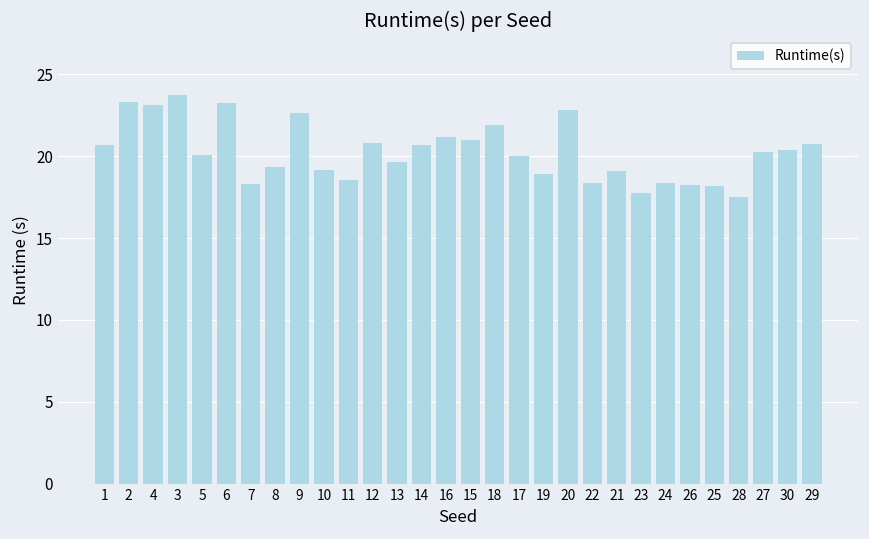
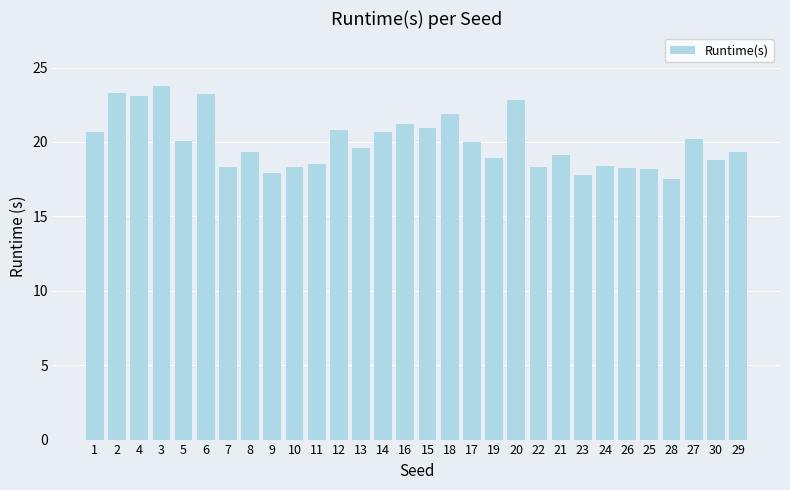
  {
    "1": 20.7,
    "2": 23.3,
    "4": 23.1,
    "3": 23.8,
    "5": 20.1,
    "6": 23.2,
    "7": 18.3,
    "8": 19.3,
-   "9": 22.7,
-   "10": 19.1,
+   "9": 17.9,
+   "10": 18.3,
    "11": 18.5,
    "12": 20.8,
    "13": 19.6,
    "14": 20.7,
    "16": 21.2,
    "15": 21.0,
    "18": 21.9,
    "17": 20.0,
    "19": 18.9,
    "20": 22.8,
    "22": 18.4,
    "21": 19.1,
    "23": 17.8,
    "24": 18.4,
    "26": 18.2,
    "25": 18.2,
    "28": 17.5,
    "27": 20.2,
-   "30": 20.4,
-   "29": 20.7
+   "30": 18.8,
+   "29": 19.3
  }
